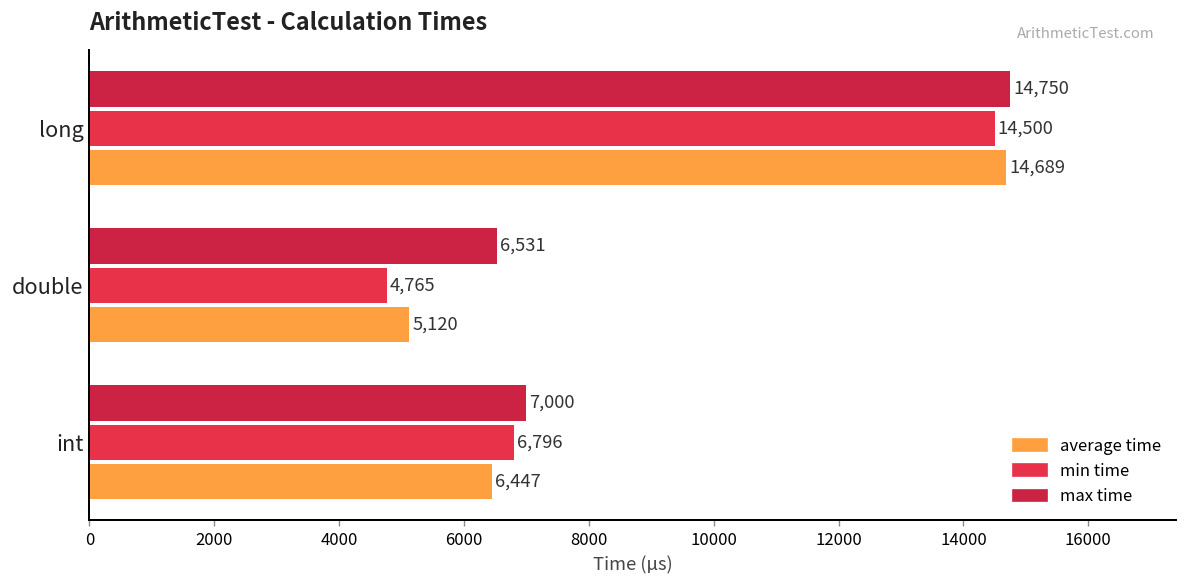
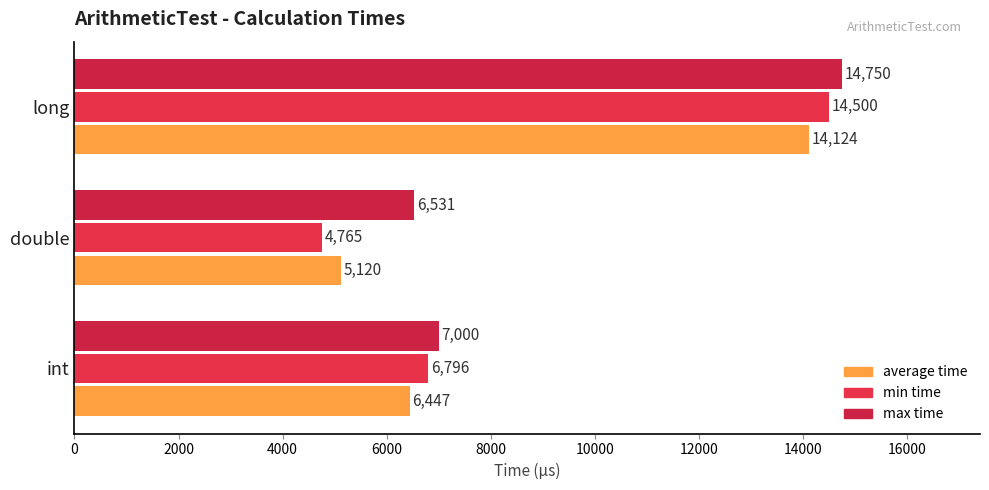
  {
    "average time": {
-     "long": "14,689",
+     "long": "14,124",
      "double": "5,120",
      "int": "6,447"
    }
  }
